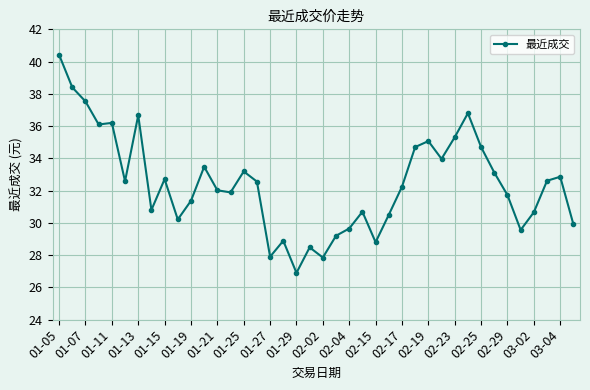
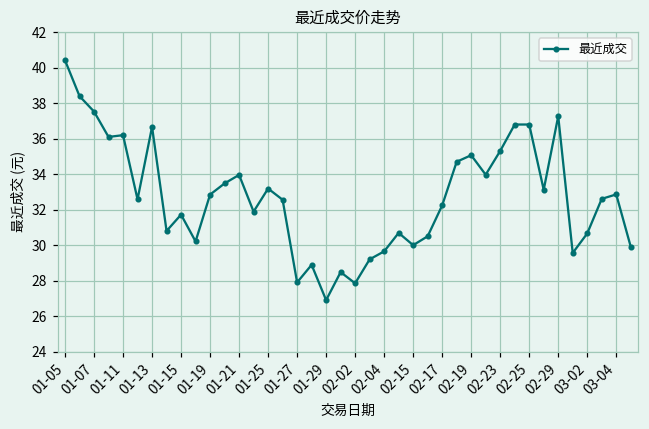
  {
    "01-05": 40.4,
    "01-07": 37.5,
    "01-11": 36.2,
    "01-13": 36.7,
-   "01-15": 32.7,
-   "01-19": 31.4,
-   "01-21": 32.0,
+   "01-15": 31.7,
+   "01-19": 32.9,
+   "01-21": 34.0,
    "01-25": 33.2,
    "01-27": 27.9,
    "01-29": 26.9,
    "02-02": 27.9,
    "02-04": 29.7,
-   "02-15": 28.8,
+   "02-15": 30.0,
    "02-17": 32.2,
    "02-19": 35.1,
    "02-23": 35.3,
-   "02-25": 34.7,
-   "02-29": 31.7,
+   "02-25": 36.8,
+   "02-29": 37.3,
    "03-02": 30.7,
    "03-04": 32.9
  }
